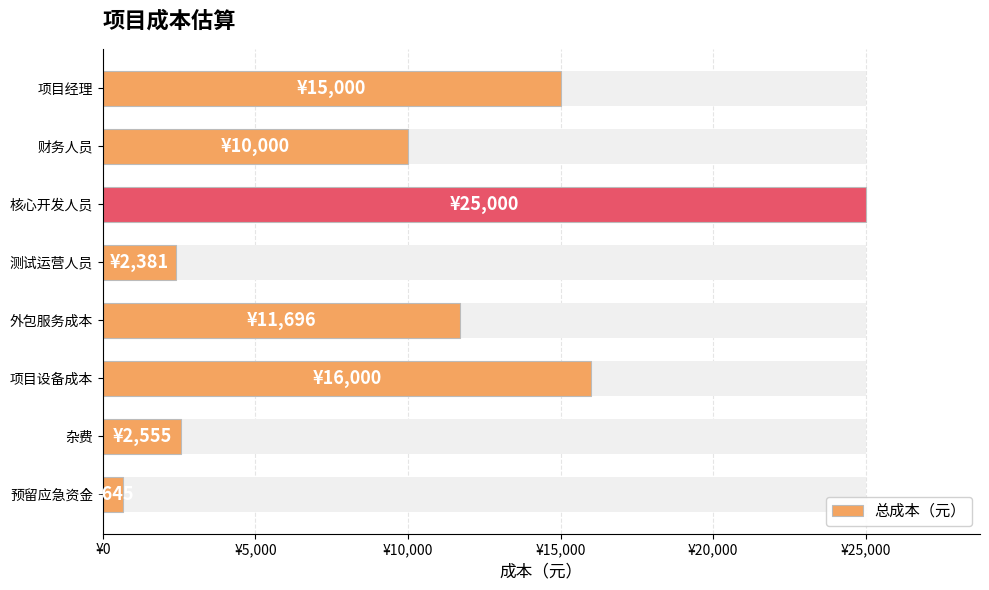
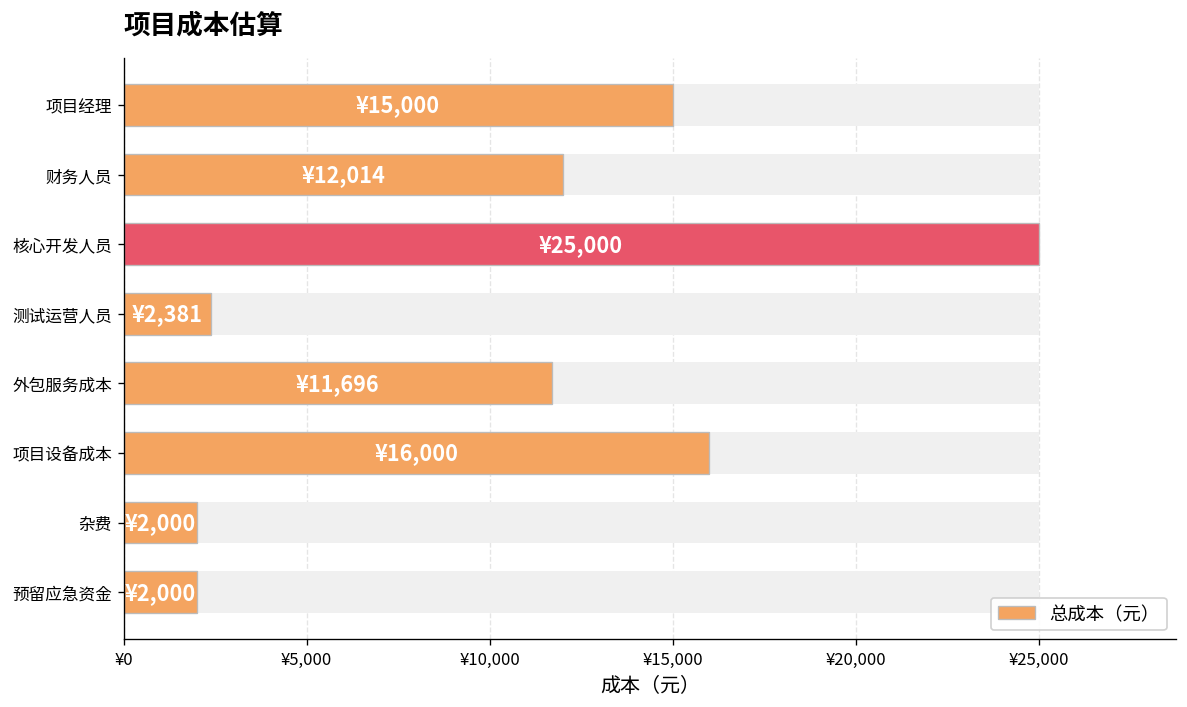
  {
    "总成本（元）": {
-     "财务人员": "¥10,000",
+     "财务人员": "¥12,014",
      "核心开发人员": "¥25,000",
-     "杂费": "¥2,555",
-     "预留应急资金": "¥600"
+     "杂费": "¥2,000",
+     "预留应急资金": "¥2,000"
    }
  }
